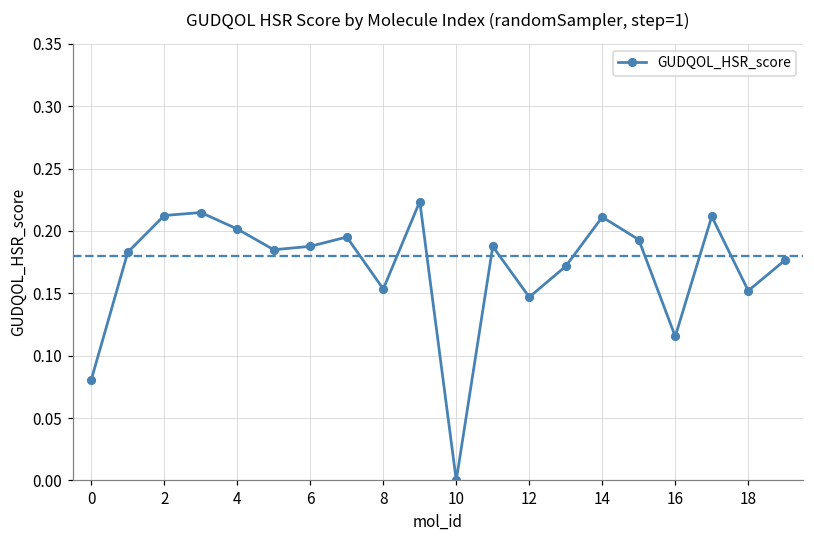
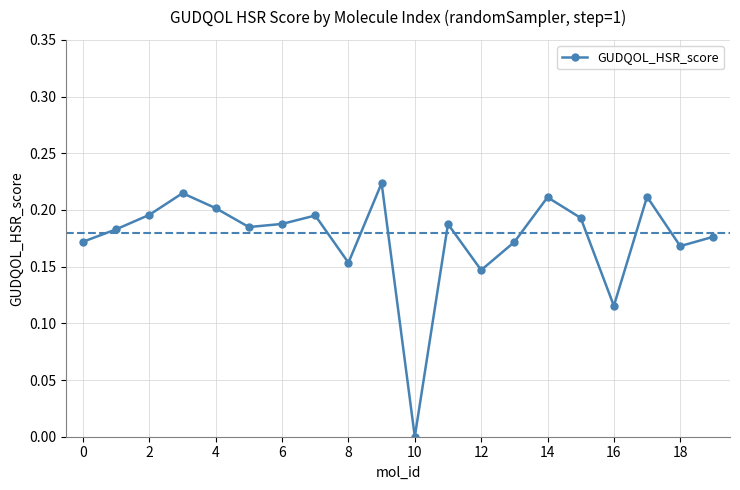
  {
-   "0": 0.081,
-   "2": 0.212,
+   "0": 0.172,
+   "2": 0.196,
    "4": 0.202,
    "6": 0.188,
    "8": 0.153,
    "10": 0.000,
    "12": 0.147,
    "14": 0.211,
    "16": 0.115,
-   "18": 0.152
+   "18": 0.168
  }
